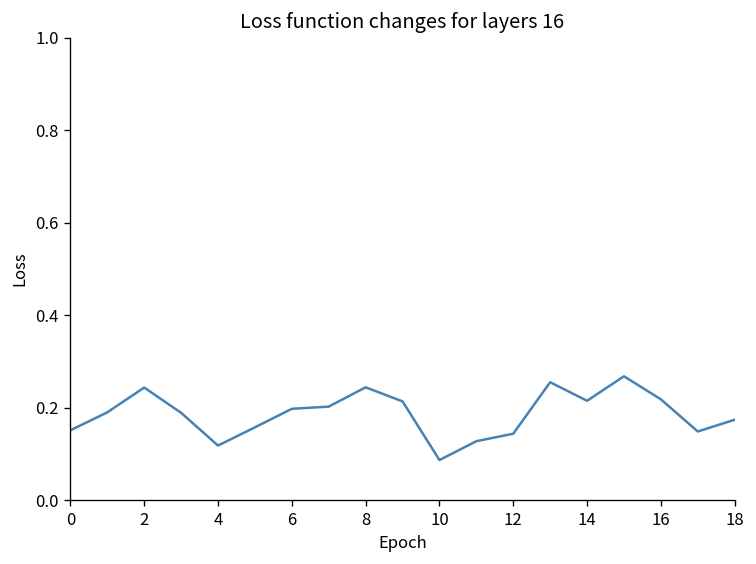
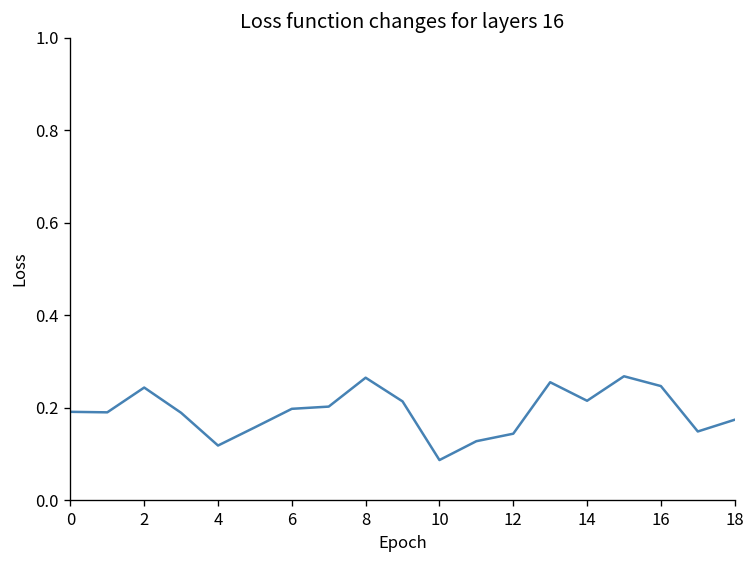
  {
-   "0": 0.15,
+   "0": 0.19,
    "2": 0.24,
    "4": 0.12,
    "6": 0.20,
-   "8": 0.24,
+   "8": 0.26,
    "10": 0.09,
    "12": 0.14,
    "14": 0.21,
-   "16": 0.22,
+   "16": 0.25,
    "18": 0.17
  }
